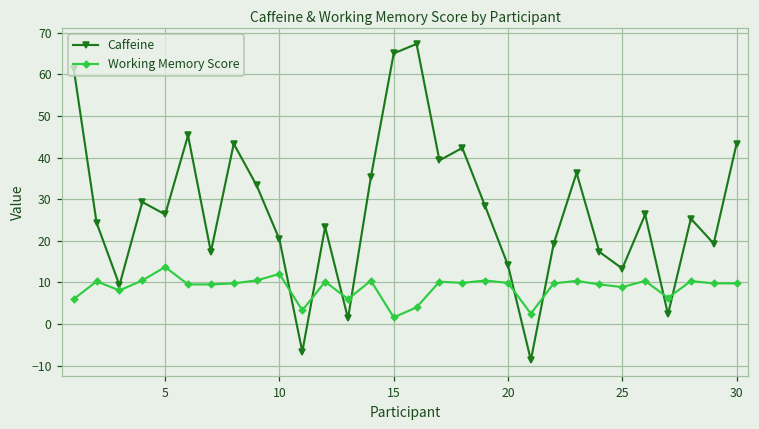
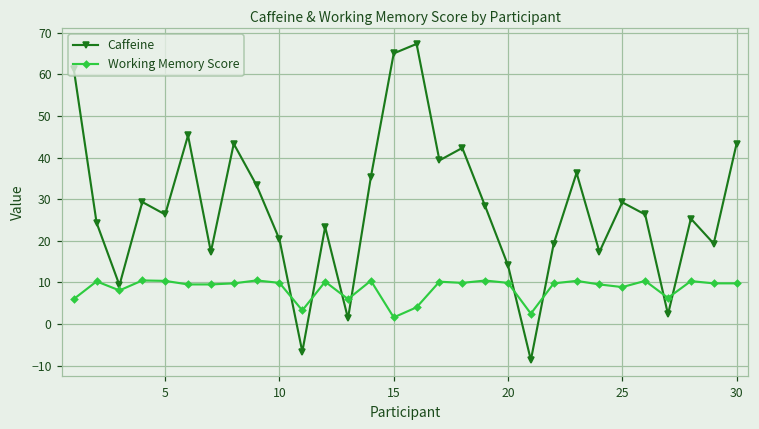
  {
    "Caffeine": {
      "5": 26,
      "10": 20,
      "15": 65,
      "20": 14,
-     "25": 13,
+     "25": 29,
      "30": 43
    },
    "Working Memory Score": {
-     "5": 14,
-     "10": 12,
+     "5": 10,
+     "10": 10,
      "15": 2,
      "20": 10,
      "25": 9,
      "30": 10
    }
  }
